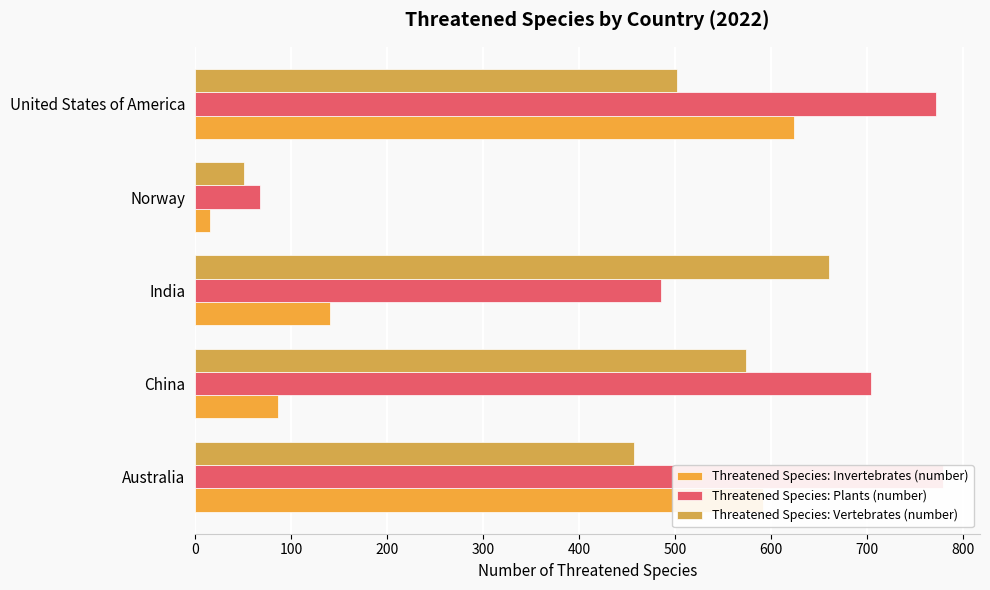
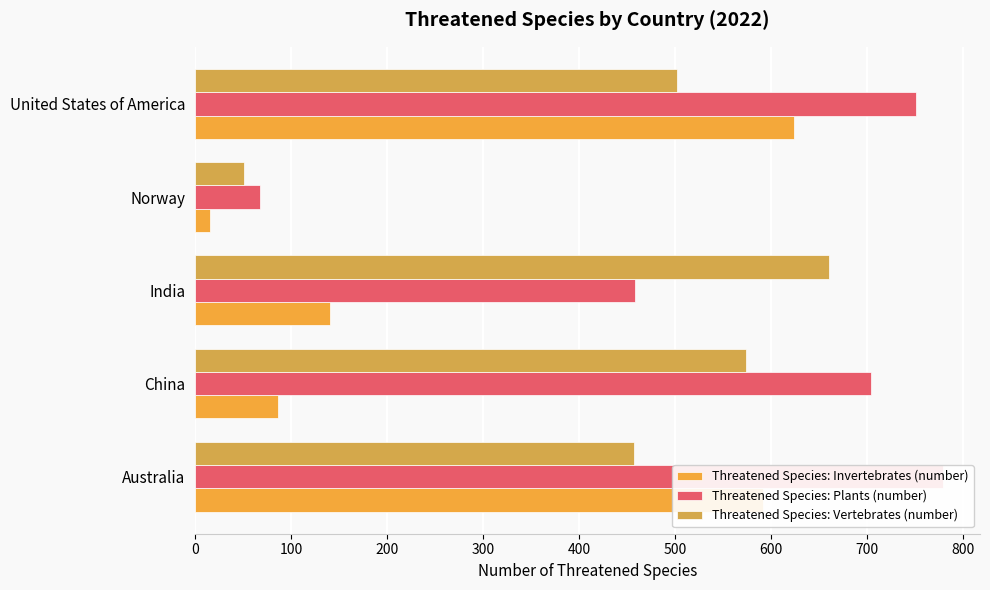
  {
    "Threatened Species: Plants (number)": {
-     "United States of America": 770,
+     "United States of America": 750,
      "Norway": 70,
-     "India": 490,
+     "India": 460,
      "China": 700
    }
  }
